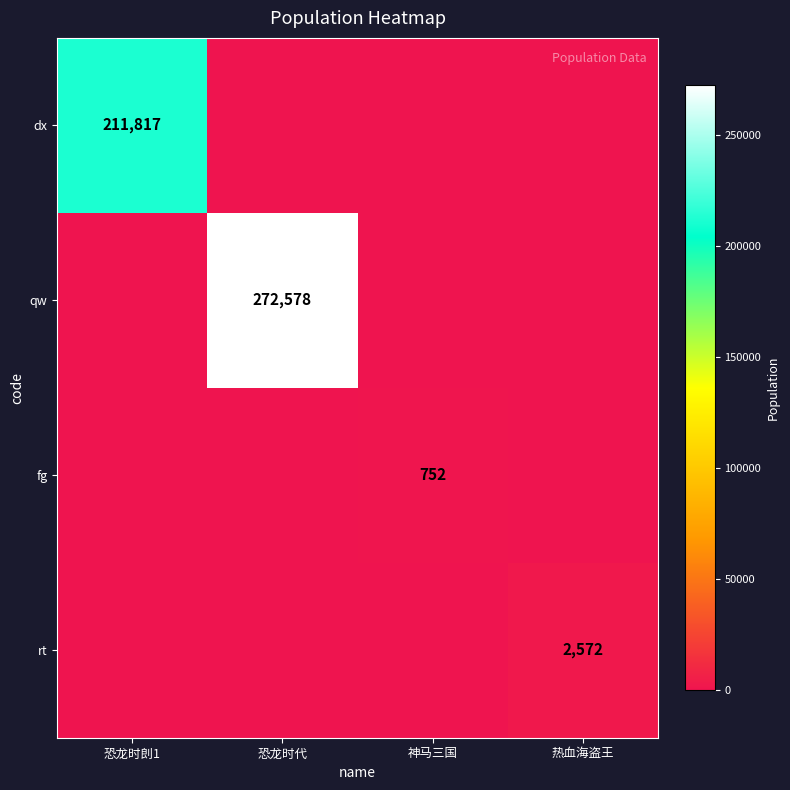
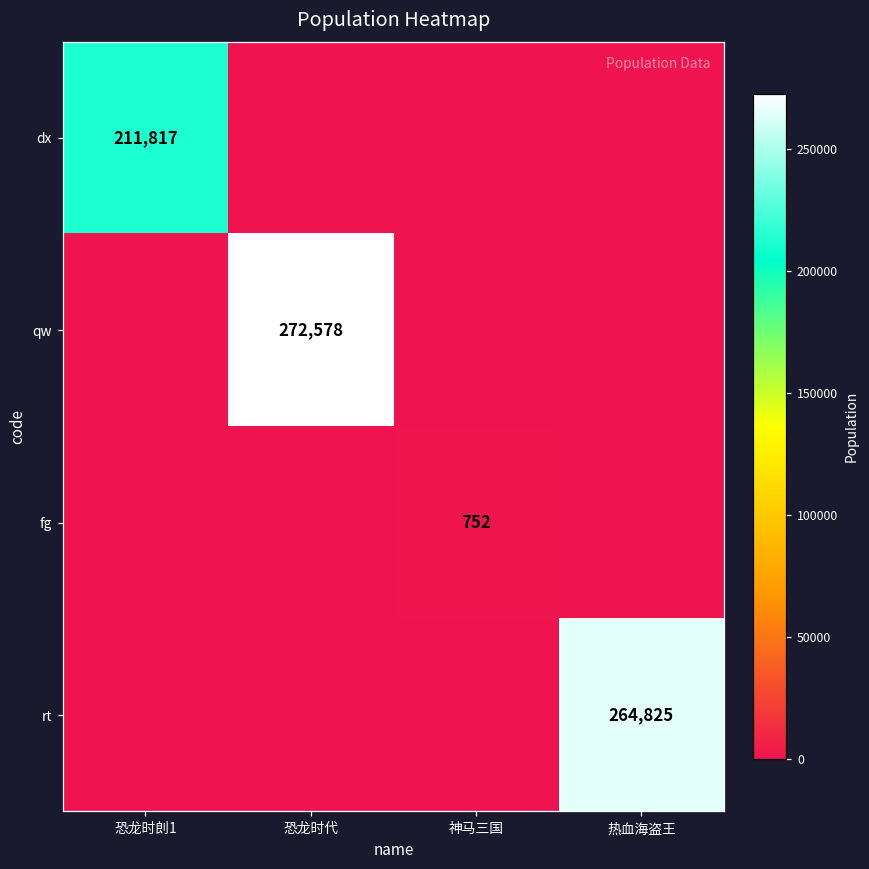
  {
    "dx": {
      "恐龙时剆1": "211,817"
    },
    "qw": {
      "恐龙时代": "272,578"
    },
    "fg": {
      "神马三国": "752"
    },
    "rt": {
-     "热血海盗王": "2,572"
+     "热血海盗王": "264,825"
    }
  }
